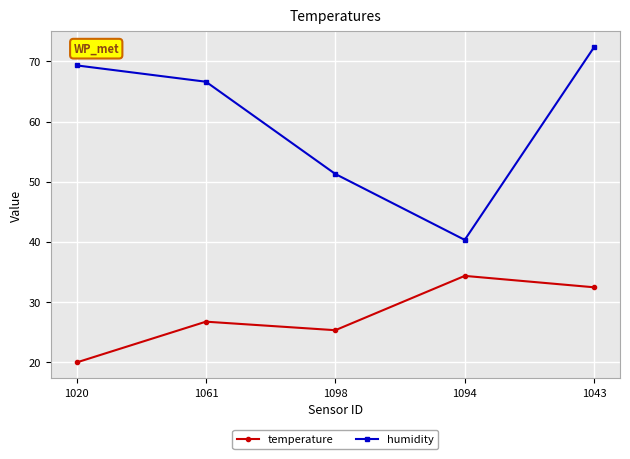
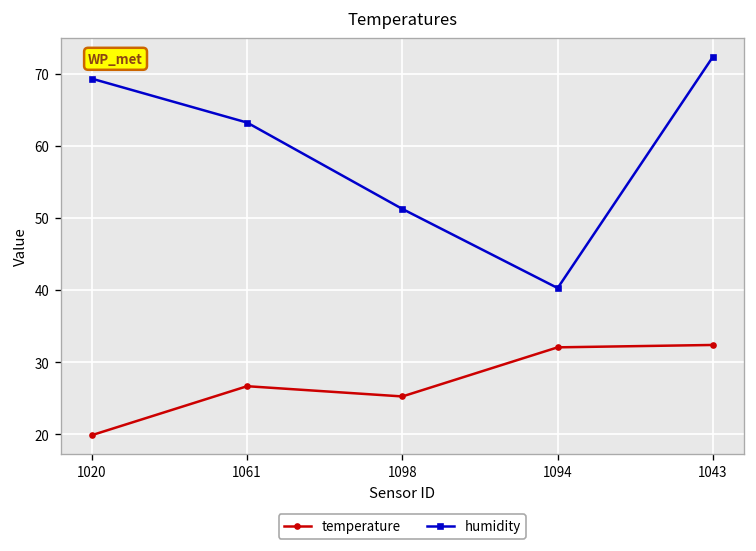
  {
    "temperature": {
      "1020": 20,
      "1061": 27,
      "1098": 25,
-     "1094": 34,
+     "1094": 32,
      "1043": 32
    },
    "humidity": {
      "1020": 69,
-     "1061": 67,
+     "1061": 63,
      "1098": 51,
      "1094": 40,
      "1043": 72
    }
  }
